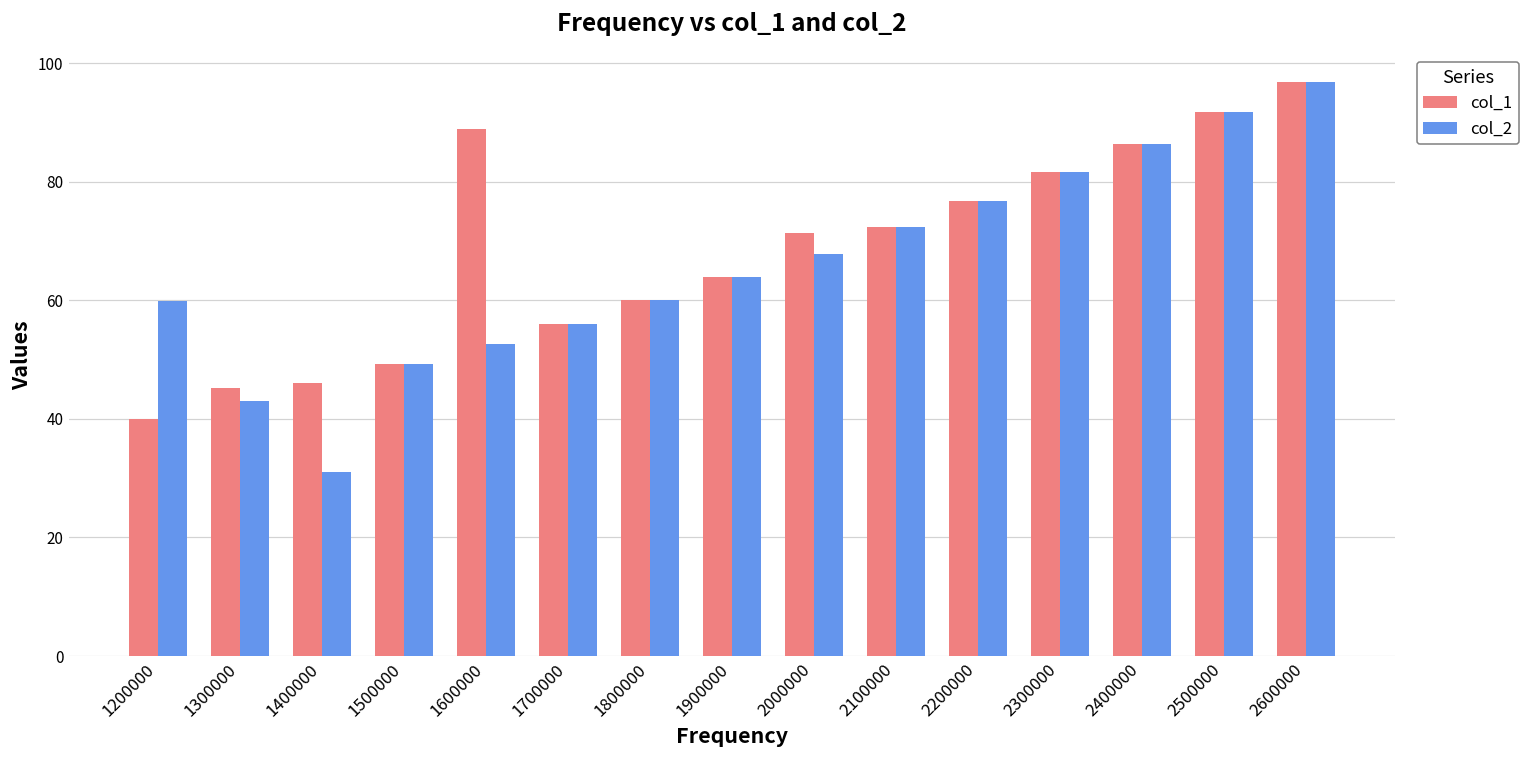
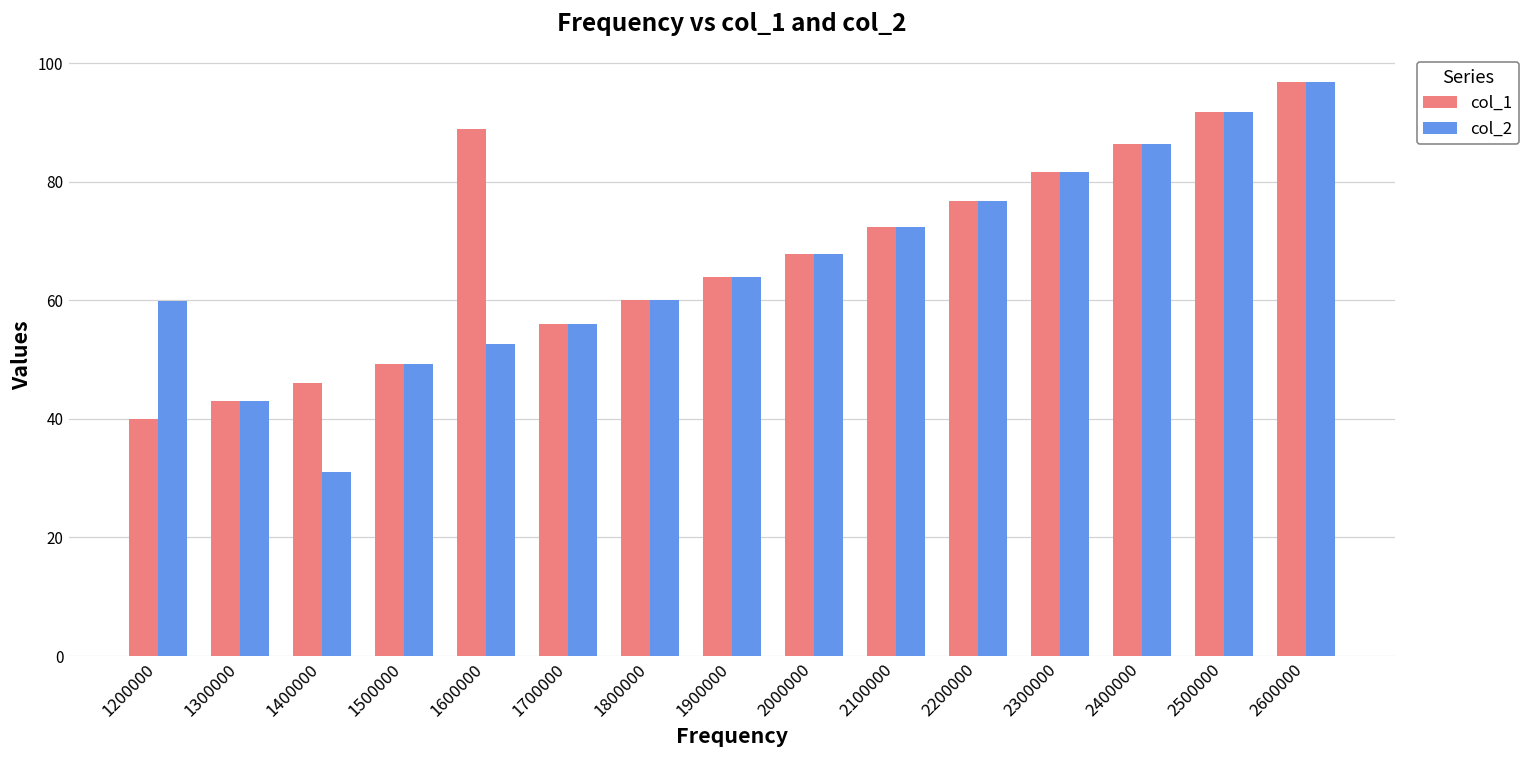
  {
    "col_1": {
      "1200000": 40,
-     "1300000": 45,
+     "1300000": 43,
      "1400000": 46,
      "1500000": 49,
      "1600000": 89,
      "1700000": 56,
      "1800000": 60,
      "1900000": 64,
-     "2000000": 71,
+     "2000000": 68,
      "2100000": 72,
      "2200000": 77,
      "2300000": 82,
      "2400000": 86,
      "2500000": 92,
      "2600000": 97
    },
    "col_2": {
      "1200000": 60,
      "1300000": 43,
      "1400000": 31,
      "1500000": 49,
      "1600000": 53,
      "1700000": 56,
      "1800000": 60,
      "1900000": 64,
      "2000000": 68,
      "2100000": 72,
      "2200000": 77,
      "2300000": 82,
      "2400000": 86,
      "2500000": 92,
      "2600000": 97
    }
  }
